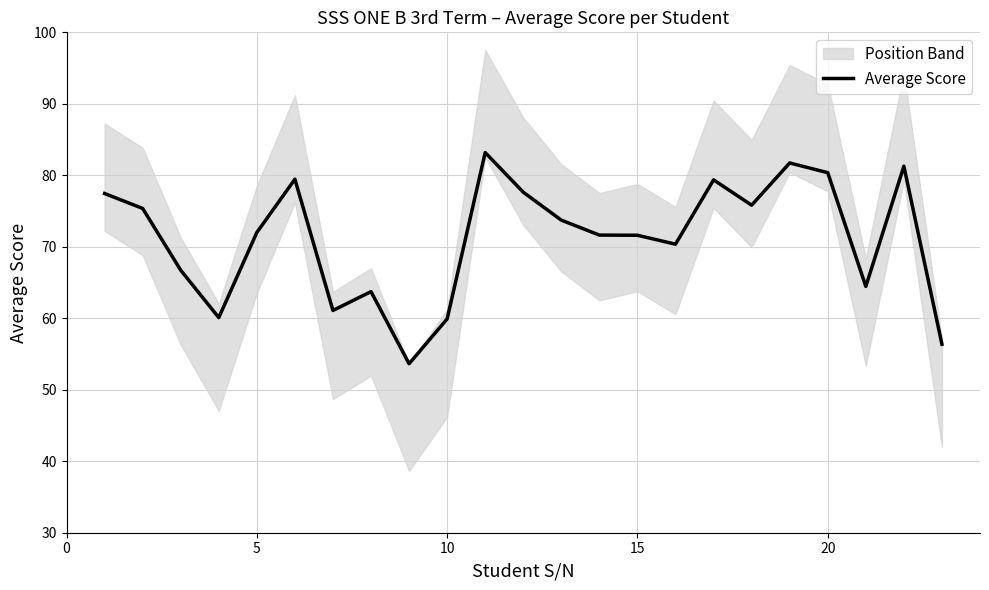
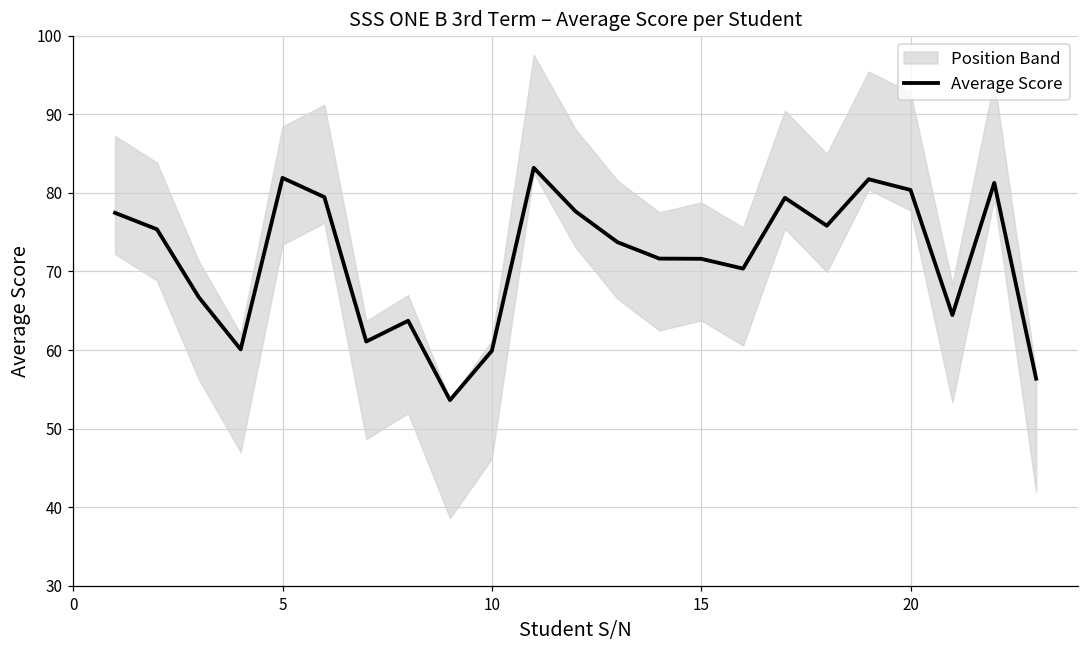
  {
    "Average Score": {
-     "5": 72,
+     "5": 82,
      "10": 60,
      "15": 72,
      "20": 80
    }
  }
